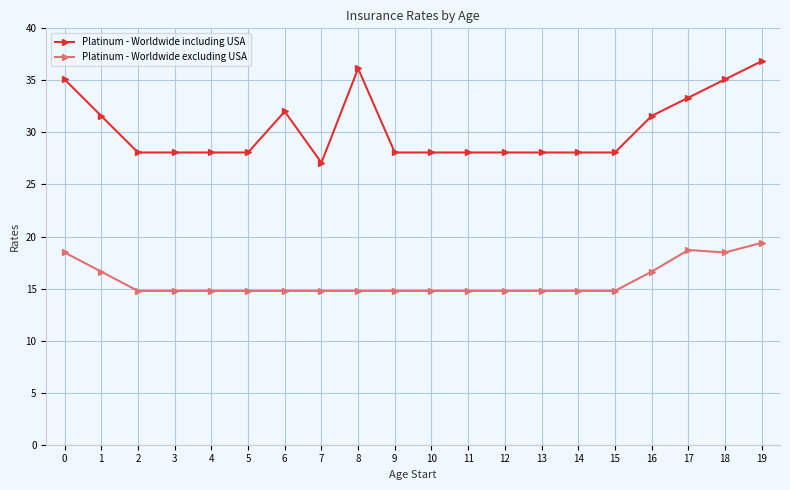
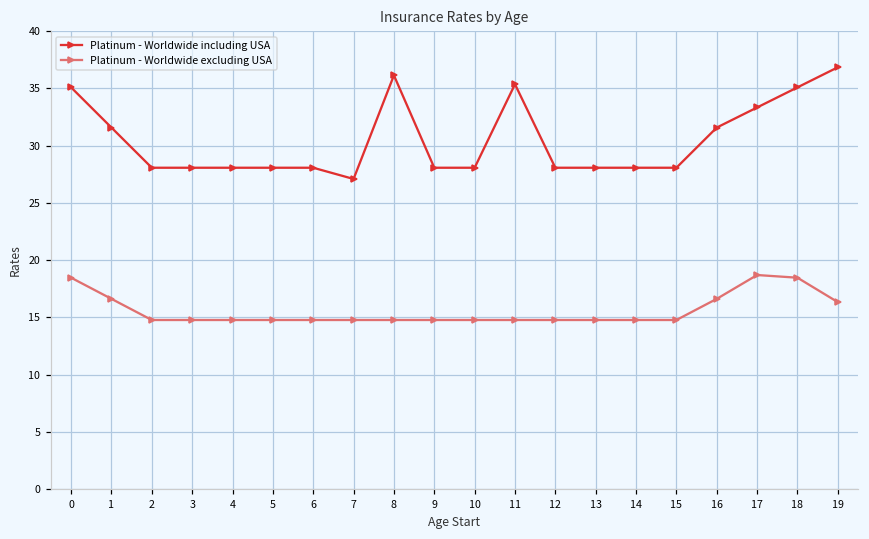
  {
    "Platinum - Worldwide including USA": {
      "0": 35.1,
      "1": 31.6,
      "2": 28.1,
      "3": 28.1,
      "4": 28.1,
      "5": 28.1,
-     "6": 32.0,
+     "6": 28.1,
      "7": 27.1,
      "8": 36.1,
      "9": 28.1,
      "10": 28.1,
-     "11": 28.1,
+     "11": 35.4,
      "12": 28.1,
      "13": 28.1,
      "14": 28.1,
      "15": 28.1,
      "16": 31.6,
      "17": 33.3,
      "18": 35.1,
      "19": 36.8
    },
    "Platinum - Worldwide excluding USA": {
      "0": 18.5,
      "1": 16.6,
      "2": 14.8,
      "3": 14.8,
      "4": 14.8,
      "5": 14.8,
      "6": 14.8,
      "7": 14.8,
      "8": 14.8,
      "9": 14.8,
      "10": 14.8,
      "11": 14.8,
      "12": 14.8,
      "13": 14.8,
      "14": 14.8,
      "15": 14.8,
      "16": 16.6,
      "17": 18.7,
      "18": 18.5,
-     "19": 19.4
+     "19": 16.3
    }
  }
